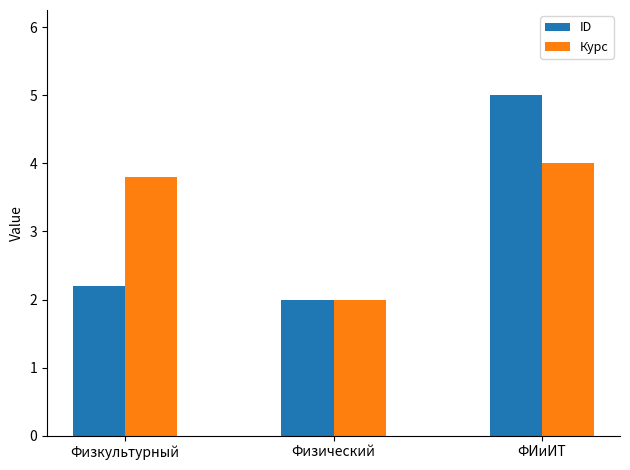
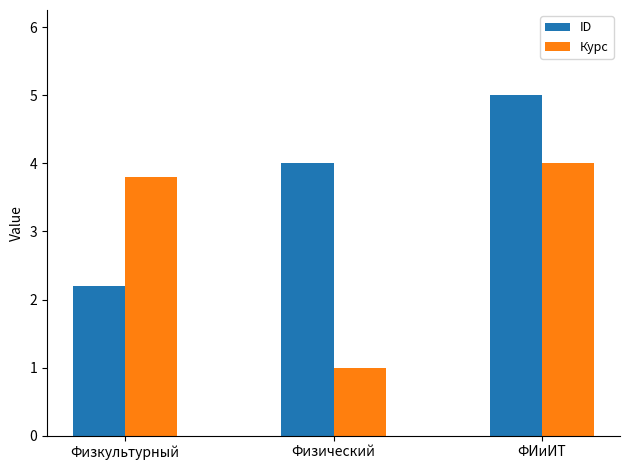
  {
    "ID": {
      "Физкультурный": 2.2,
-     "Физический": 2,
+     "Физический": 4,
      "ФИиИТ": 5
    },
    "Курс": {
      "Физкультурный": 3.8,
-     "Физический": 2,
+     "Физический": 1,
      "ФИиИТ": 4
    }
  }
